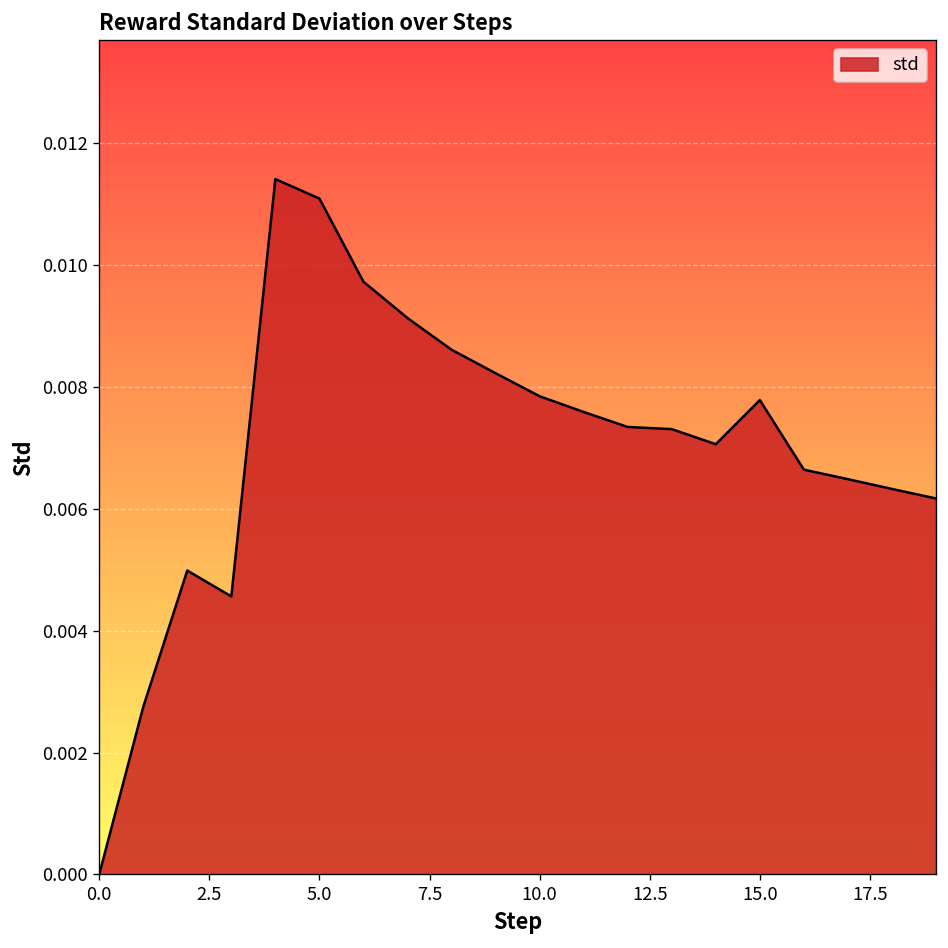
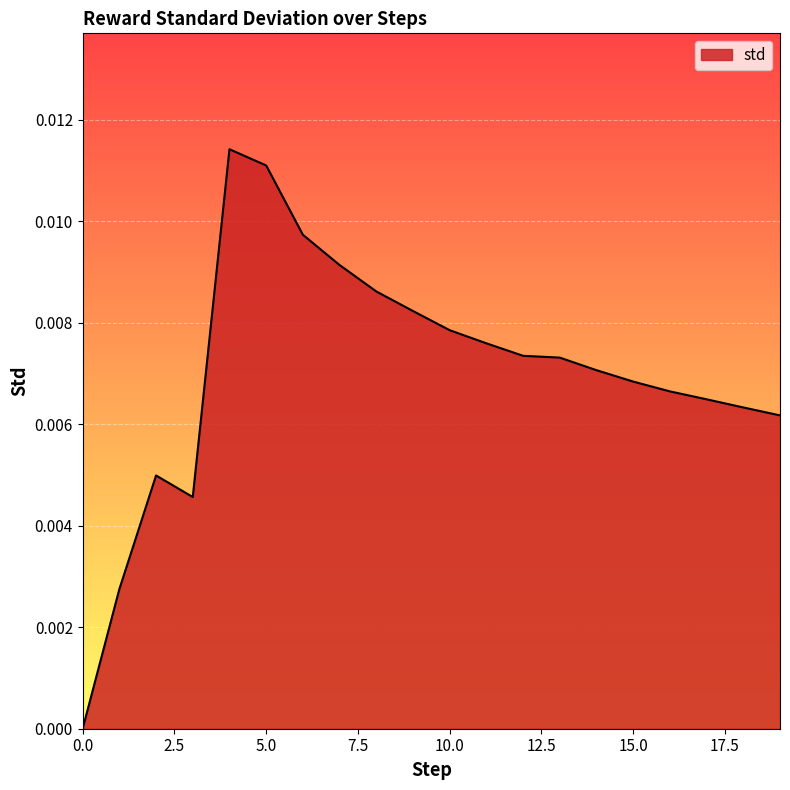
  {
    "0.0": 0.0000,
    "5.0": 0.0111,
    "10.0": 0.0079,
-   "15.0": 0.0078
+   "15.0": 0.0068
  }
